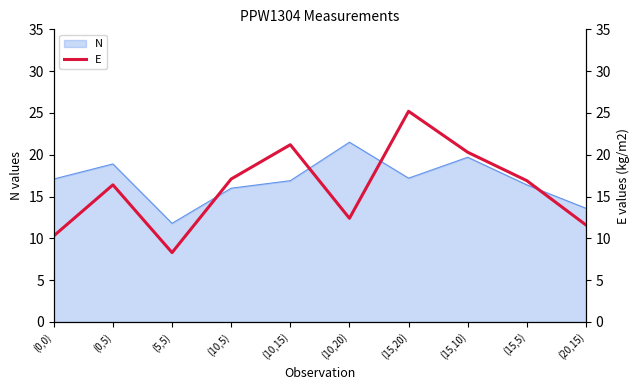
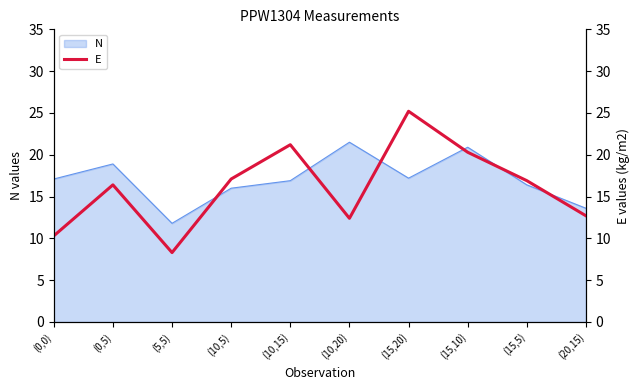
  {
    "N": {
      "(0,0)": 17,
      "(0,5)": 19,
      "(5,5)": 12,
      "(10,5)": 16,
      "(10,15)": 17,
      "(10,20)": 22,
      "(15,20)": 17,
-     "(15,10)": 20,
+     "(15,10)": 21,
      "(15,5)": 16,
      "(20,15)": 14
    },
    "E": {
      "(0,0)": 10,
      "(0,5)": 16,
      "(5,5)": 8,
      "(10,5)": 17,
      "(10,15)": 21,
      "(10,20)": 12,
      "(15,20)": 25,
      "(15,10)": 20,
      "(15,5)": 17,
-     "(20,15)": 12
+     "(20,15)": 13
    }
  }
